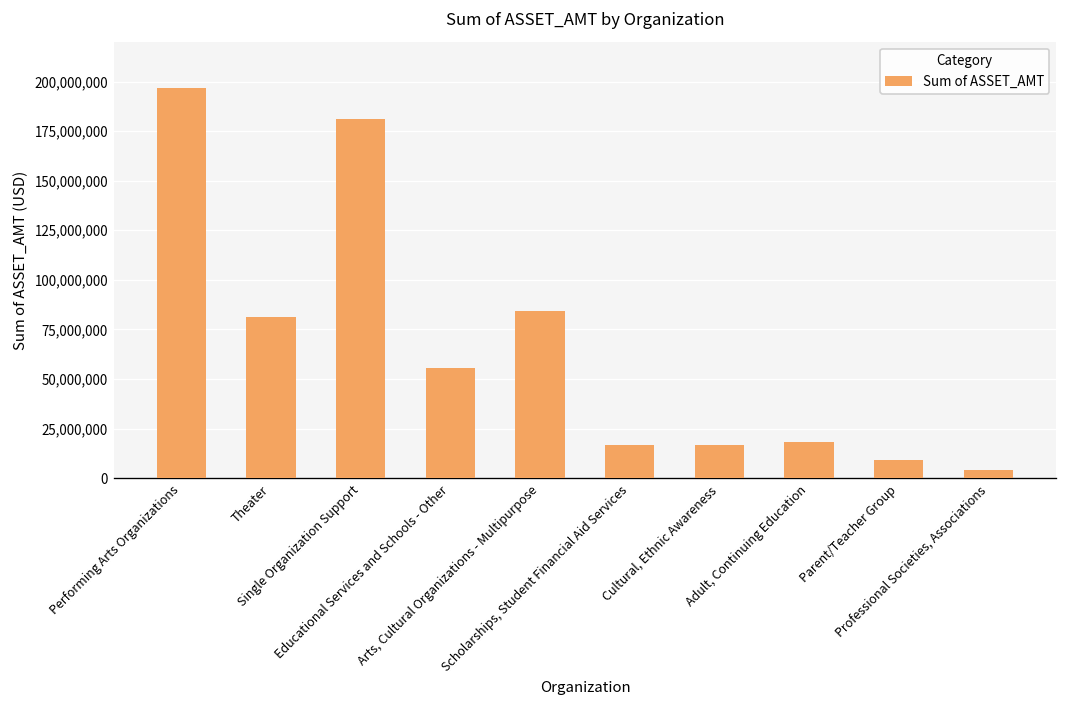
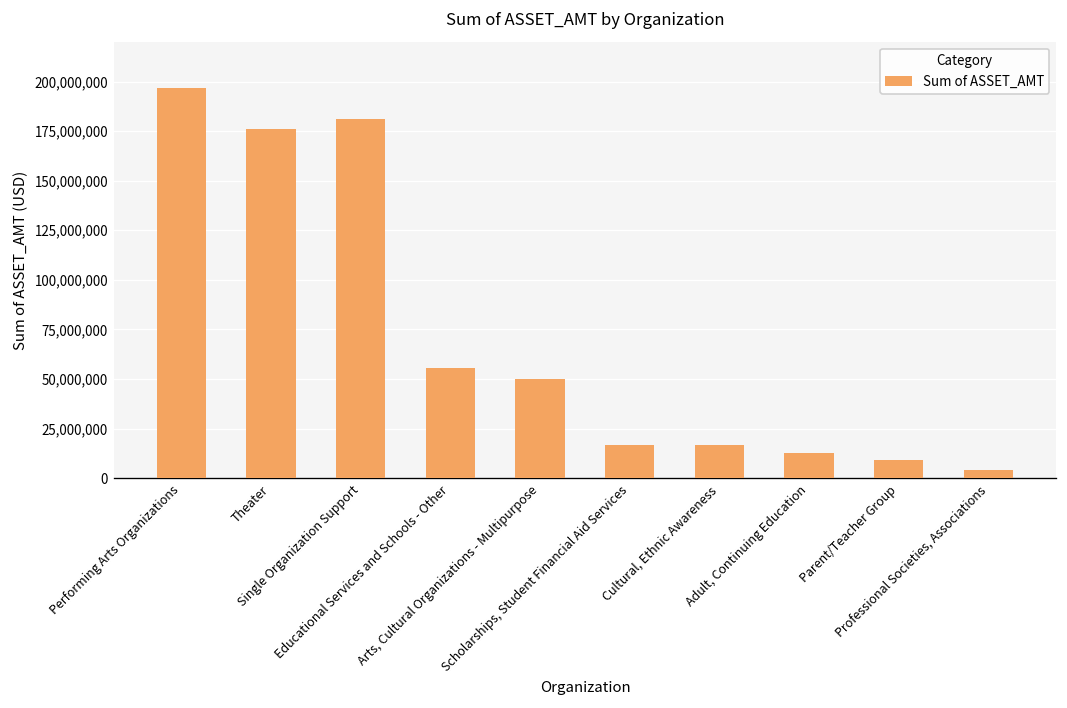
  {
    "Performing Arts Organizations": "197,000,000",
-   "Theater": "81,000,000",
+   "Theater": "176,000,000",
    "Single Organization Support": "181,000,000",
    "Educational Services and Schools - Other": "56,000,000",
-   "Arts, Cultural Organizations - Multipurpose": "84,000,000",
+   "Arts, Cultural Organizations - Multipurpose": "50,000,000",
    "Scholarships, Student Financial Aid Services": "17,000,000",
    "Cultural, Ethnic Awareness": "17,000,000",
-   "Adult, Continuing Education": "18,000,000",
+   "Adult, Continuing Education": "12,000,000",
    "Parent/Teacher Group": "9,000,000",
    "Professional Societies, Associations": "4,000,000"
  }
